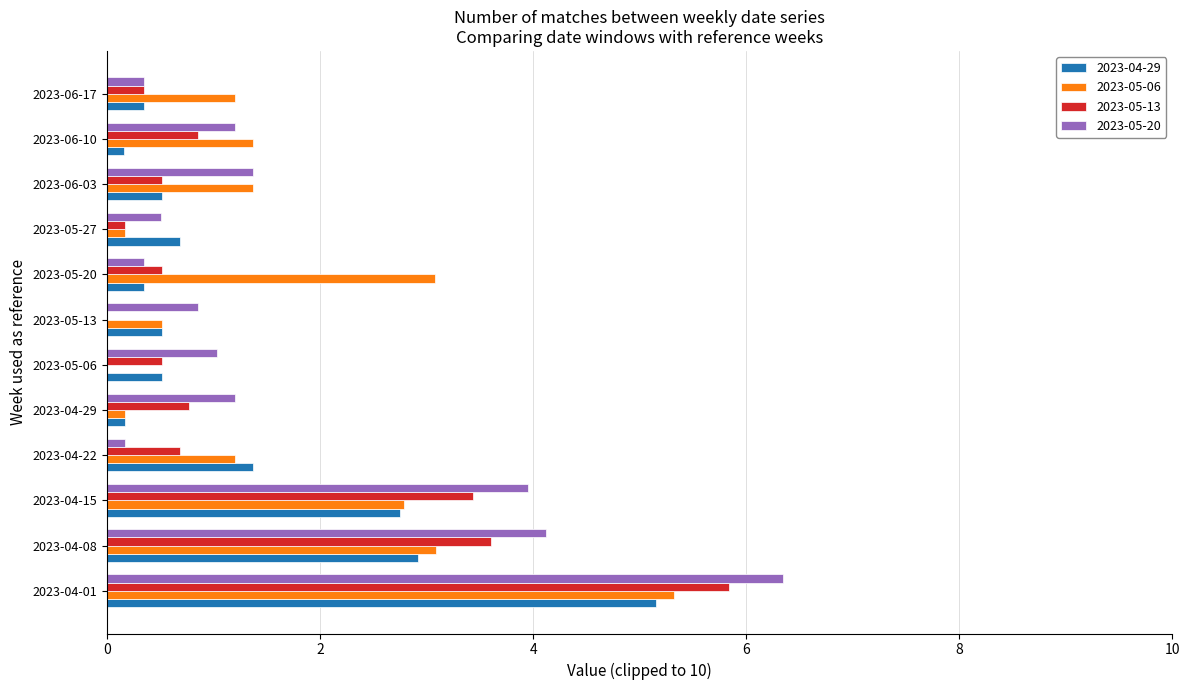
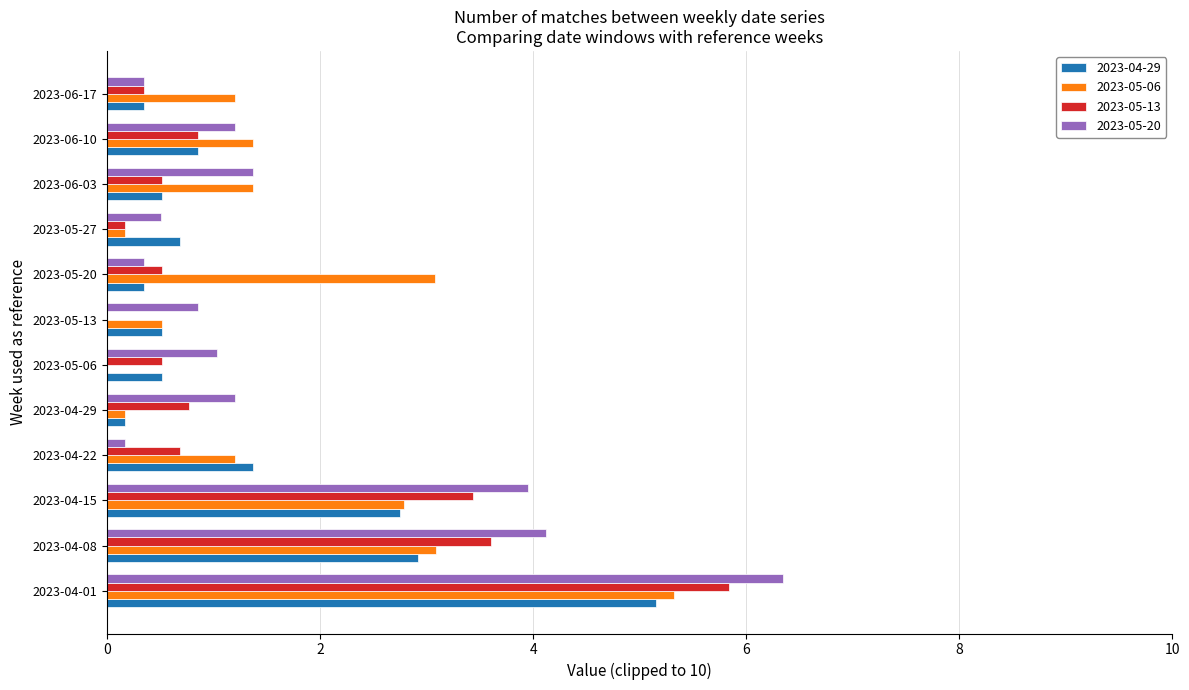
  {
    "2023-04-29": {
      "2023-06-17": 0.34,
-     "2023-06-10": 0.16,
+     "2023-06-10": 0.86,
      "2023-06-03": 0.51,
      "2023-05-27": 0.69,
      "2023-05-20": 0.34,
      "2023-05-13": 0.51,
      "2023-05-06": 0.51,
      "2023-04-29": 0.17,
      "2023-04-22": 1.37,
      "2023-04-15": 2.75,
      "2023-04-08": 2.92,
      "2023-04-01": 5.15
    },
    "2023-05-06": {
      "2023-06-17": 1.20,
      "2023-06-10": 1.37,
      "2023-06-03": 1.37,
      "2023-05-27": 0.17,
      "2023-05-20": 3.08,
      "2023-05-13": 0.51,
      "2023-05-06": 0.00,
      "2023-04-29": 0.17,
      "2023-04-22": 1.20,
      "2023-04-15": 2.79,
      "2023-04-08": 3.09,
      "2023-04-01": 5.32
    },
    "2023-05-13": {
      "2023-06-17": 0.34,
      "2023-06-10": 0.86,
      "2023-06-03": 0.51,
      "2023-05-27": 0.17,
      "2023-05-20": 0.51,
      "2023-05-13": 0.00,
      "2023-05-06": 0.51,
      "2023-04-29": 0.77,
      "2023-04-22": 0.69,
      "2023-04-15": 3.43,
      "2023-04-08": 3.60,
      "2023-04-01": 5.84
    },
    "2023-05-20": {
      "2023-06-17": 0.34,
      "2023-06-10": 1.20,
      "2023-06-03": 1.37,
      "2023-05-27": 0.50,
      "2023-05-20": 0.34,
      "2023-05-13": 0.86,
      "2023-05-06": 1.03,
      "2023-04-29": 1.20,
      "2023-04-22": 0.17,
      "2023-04-15": 3.95,
      "2023-04-08": 4.12,
      "2023-04-01": 6.35
    }
  }
